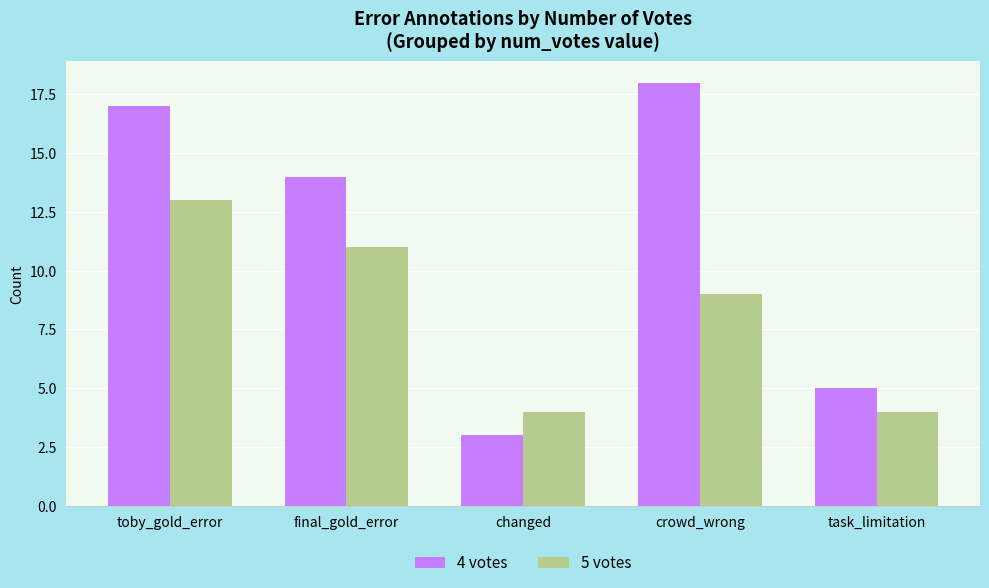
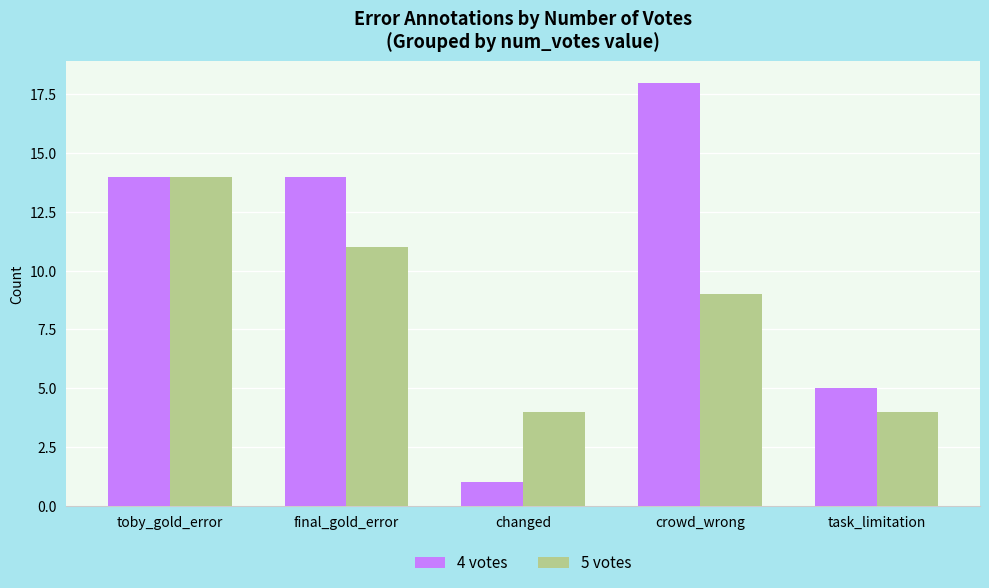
  {
    "4 votes": {
-     "toby_gold_error": 17,
+     "toby_gold_error": 14,
      "final_gold_error": 14,
-     "changed": 3,
+     "changed": 1,
      "crowd_wrong": 18,
      "task_limitation": 5
    },
    "5 votes": {
-     "toby_gold_error": 13,
+     "toby_gold_error": 14,
      "final_gold_error": 11,
      "changed": 4,
      "crowd_wrong": 9,
      "task_limitation": 4
    }
  }
